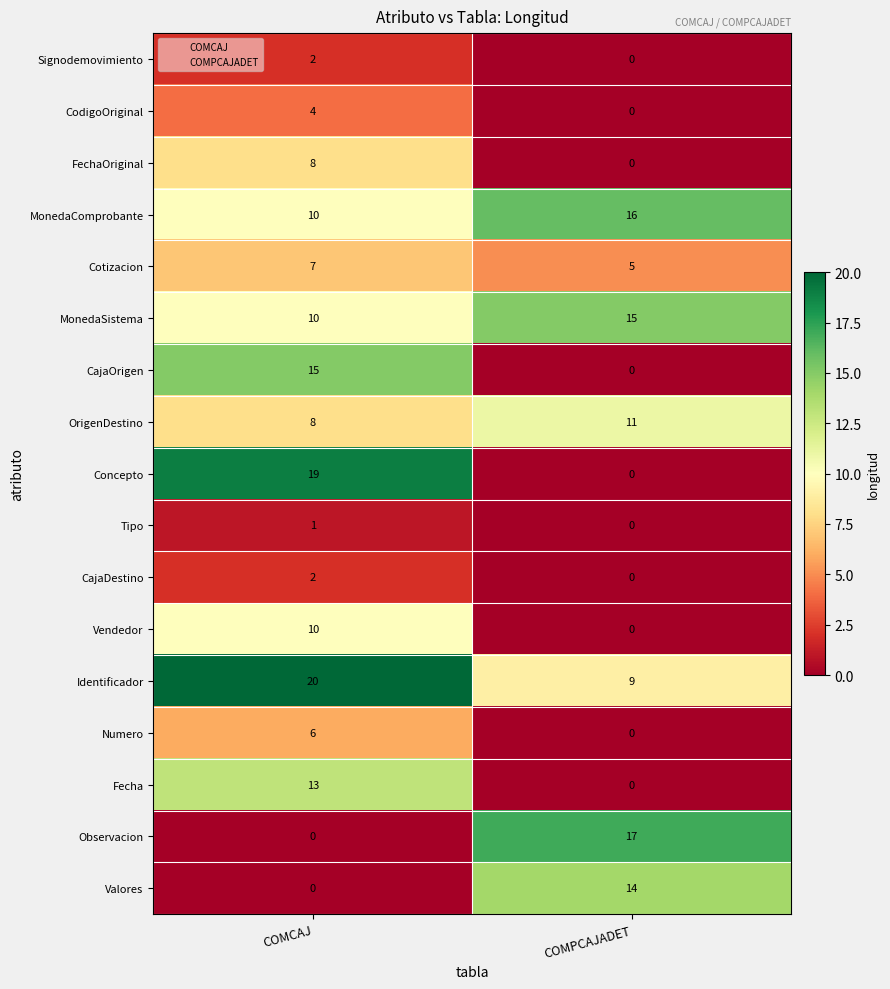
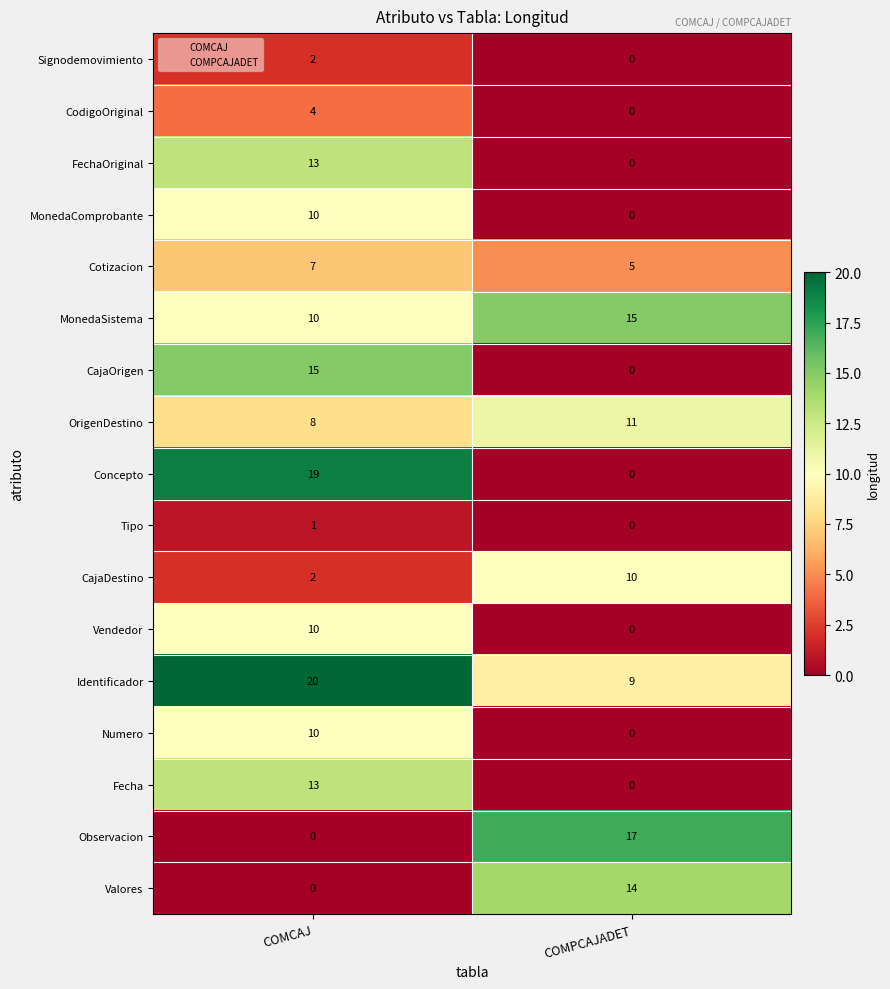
  {
    "Signodemovimiento": {
      "COMCAJ": 2,
      "COMPCAJADET": 0
    },
    "CodigoOriginal": {
      "COMCAJ": 4,
      "COMPCAJADET": 0
    },
    "FechaOriginal": {
-     "COMCAJ": 8,
+     "COMCAJ": 13,
      "COMPCAJADET": 0
    },
    "MonedaComprobante": {
      "COMCAJ": 10,
-     "COMPCAJADET": 16
+     "COMPCAJADET": 0
    },
    "Cotizacion": {
      "COMCAJ": 7,
      "COMPCAJADET": 5
    },
    "MonedaSistema": {
      "COMCAJ": 10,
      "COMPCAJADET": 15
    },
    "CajaOrigen": {
      "COMCAJ": 15,
      "COMPCAJADET": 0
    },
    "OrigenDestino": {
      "COMCAJ": 8,
      "COMPCAJADET": 11
    },
    "Concepto": {
      "COMCAJ": 19,
      "COMPCAJADET": 0
    },
    "Tipo": {
      "COMCAJ": 1,
      "COMPCAJADET": 0
    },
    "CajaDestino": {
      "COMCAJ": 2,
-     "COMPCAJADET": 0
+     "COMPCAJADET": 10
    },
    "Vendedor": {
      "COMCAJ": 10,
      "COMPCAJADET": 0
    },
    "Identificador": {
      "COMCAJ": 20,
      "COMPCAJADET": 9
    },
    "Numero": {
-     "COMCAJ": 6,
+     "COMCAJ": 10,
      "COMPCAJADET": 0
    },
    "Fecha": {
      "COMCAJ": 13,
      "COMPCAJADET": 0
    },
    "Observacion": {
      "COMCAJ": 0,
      "COMPCAJADET": 17
    },
    "Valores": {
      "COMCAJ": 0,
      "COMPCAJADET": 14
    }
  }
